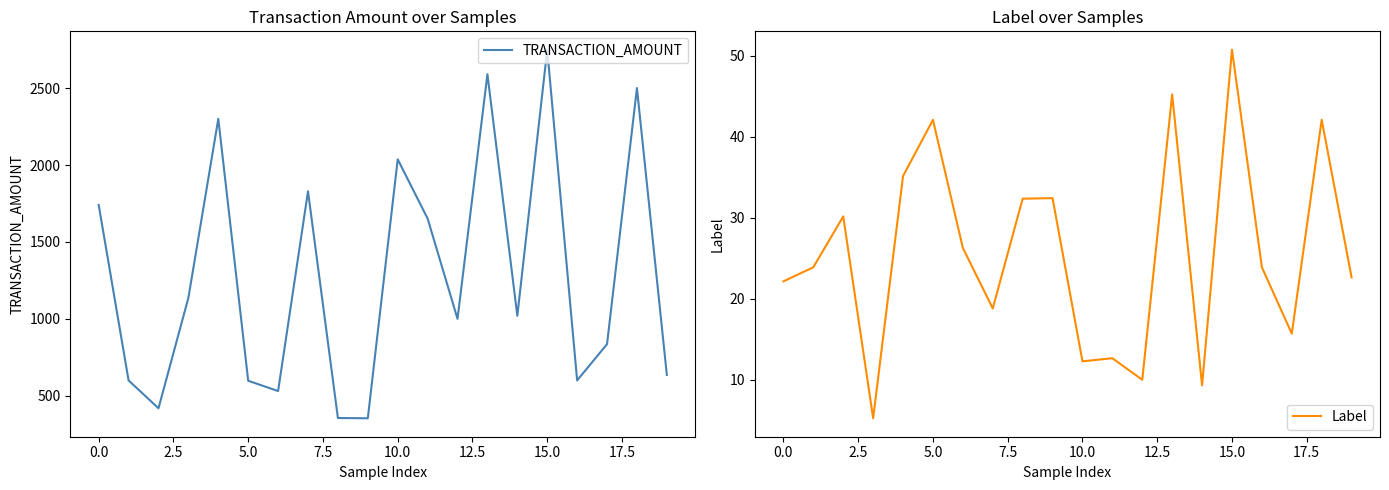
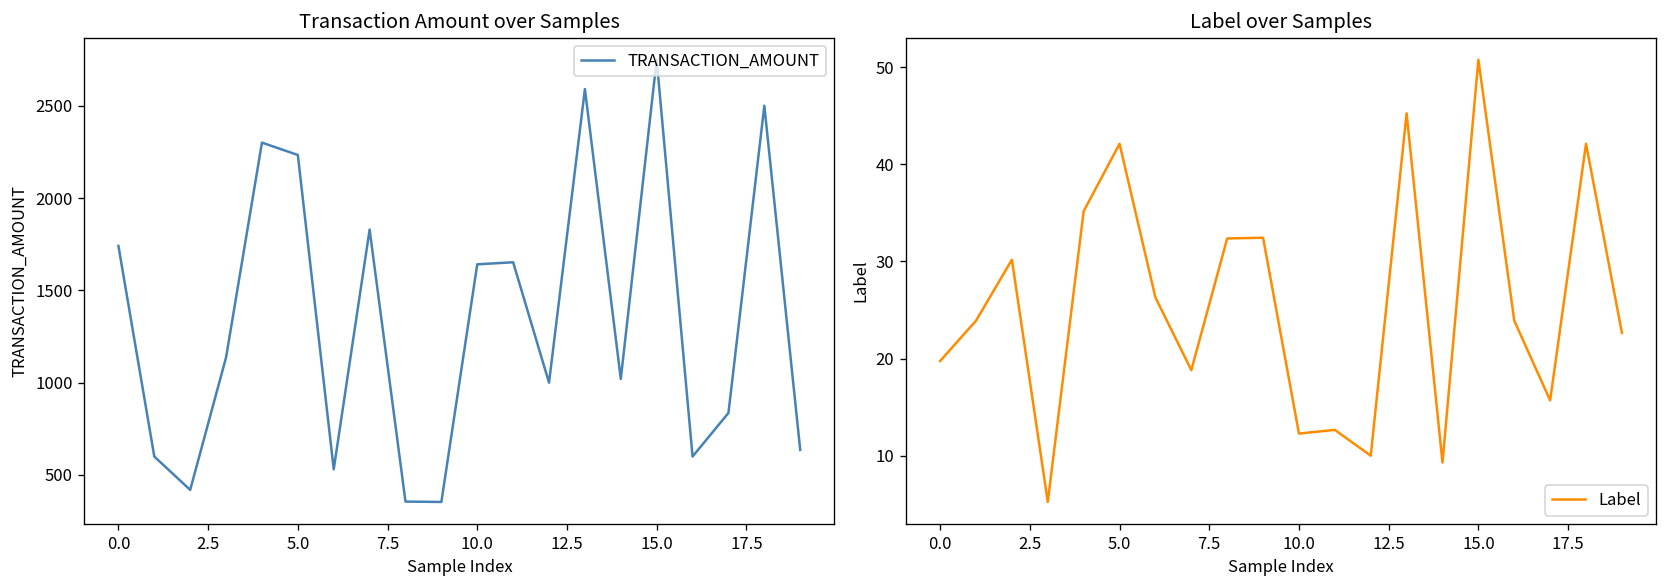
  {
    "Transaction Amount over Samples": {
      "0.0": 1740,
-     "5.0": 600,
-     "10.0": 2040
+     "5.0": 2230,
+     "10.0": 1640
    },
    "Label over Samples": {
-     "0.0": 22,
+     "0.0": 20,
      "5.0": 42,
      "10.0": 12,
      "15.0": 51
    }
  }
